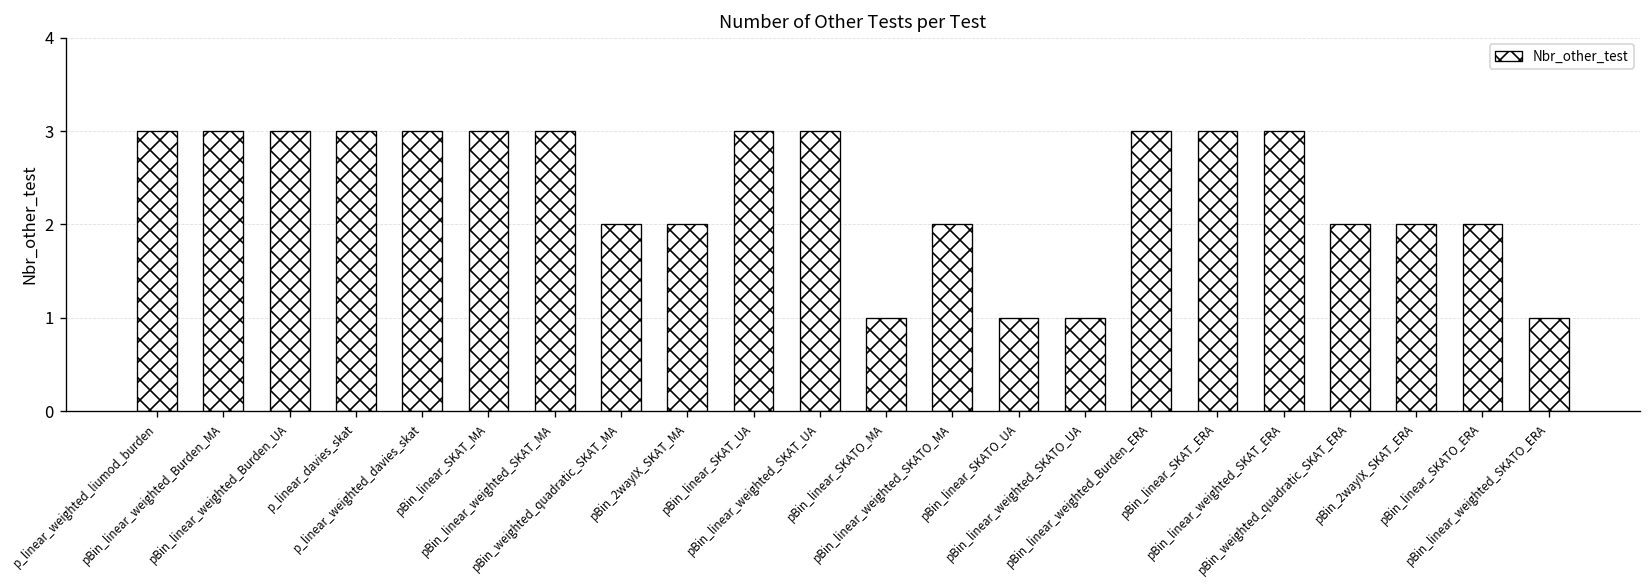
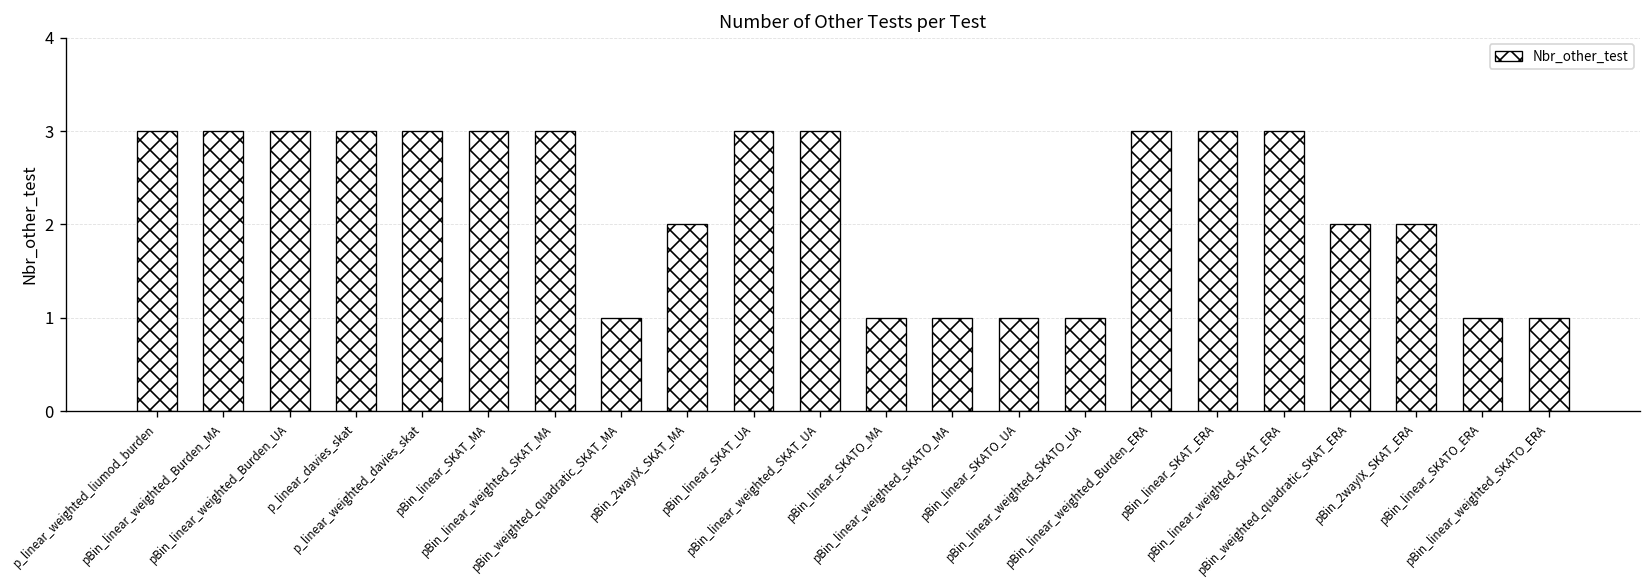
  {
    "p_linear_weighted_liumod_burden": 3,
    "pBin_linear_weighted_Burden_MA": 3,
    "pBin_linear_weighted_Burden_UA": 3,
    "p_linear_davies_skat": 3,
    "p_linear_weighted_davies_skat": 3,
    "pBin_linear_SKAT_MA": 3,
    "pBin_linear_weighted_SKAT_MA": 3,
-   "pBin_weighted_quadratic_SKAT_MA": 2,
+   "pBin_weighted_quadratic_SKAT_MA": 1,
    "pBin_2wayIX_SKAT_MA": 2,
    "pBin_linear_SKAT_UA": 3,
    "pBin_linear_weighted_SKAT_UA": 3,
    "pBin_linear_SKATO_MA": 1,
-   "pBin_linear_weighted_SKATO_MA": 2,
+   "pBin_linear_weighted_SKATO_MA": 1,
    "pBin_linear_SKATO_UA": 1,
    "pBin_linear_weighted_SKATO_UA": 1,
    "pBin_linear_weighted_Burden_ERA": 3,
    "pBin_linear_SKAT_ERA": 3,
    "pBin_linear_weighted_SKAT_ERA": 3,
    "pBin_weighted_quadratic_SKAT_ERA": 2,
    "pBin_2wayIX_SKAT_ERA": 2,
-   "pBin_linear_SKATO_ERA": 2,
+   "pBin_linear_SKATO_ERA": 1,
    "pBin_linear_weighted_SKATO_ERA": 1
  }
